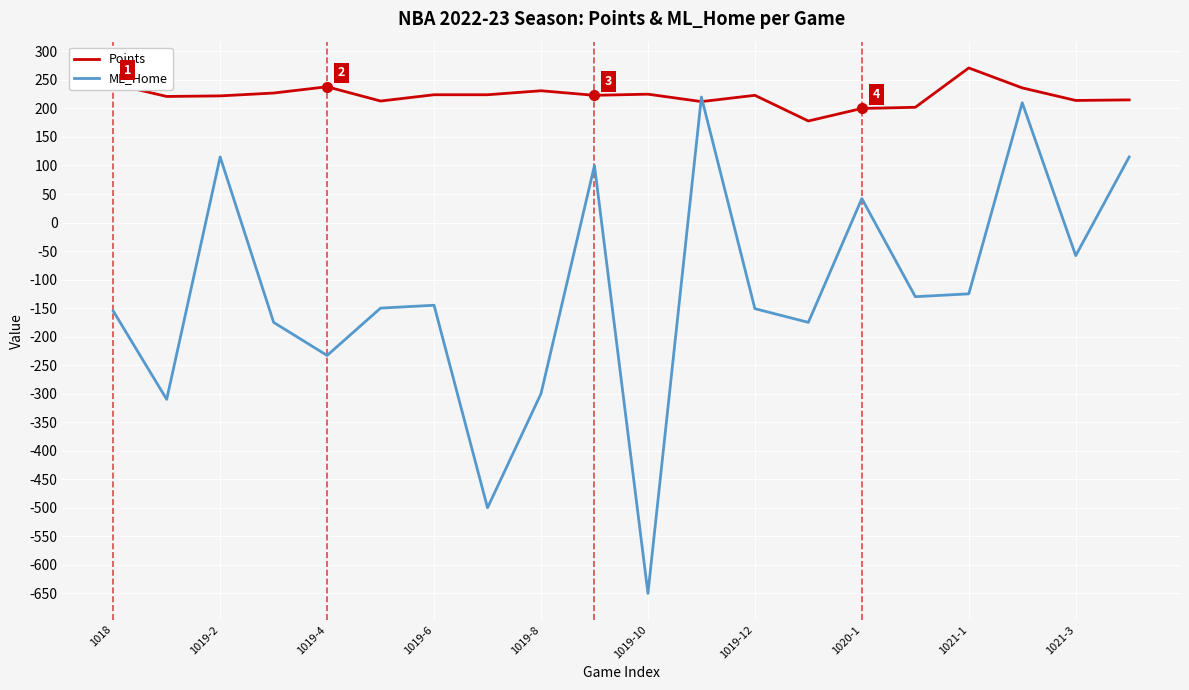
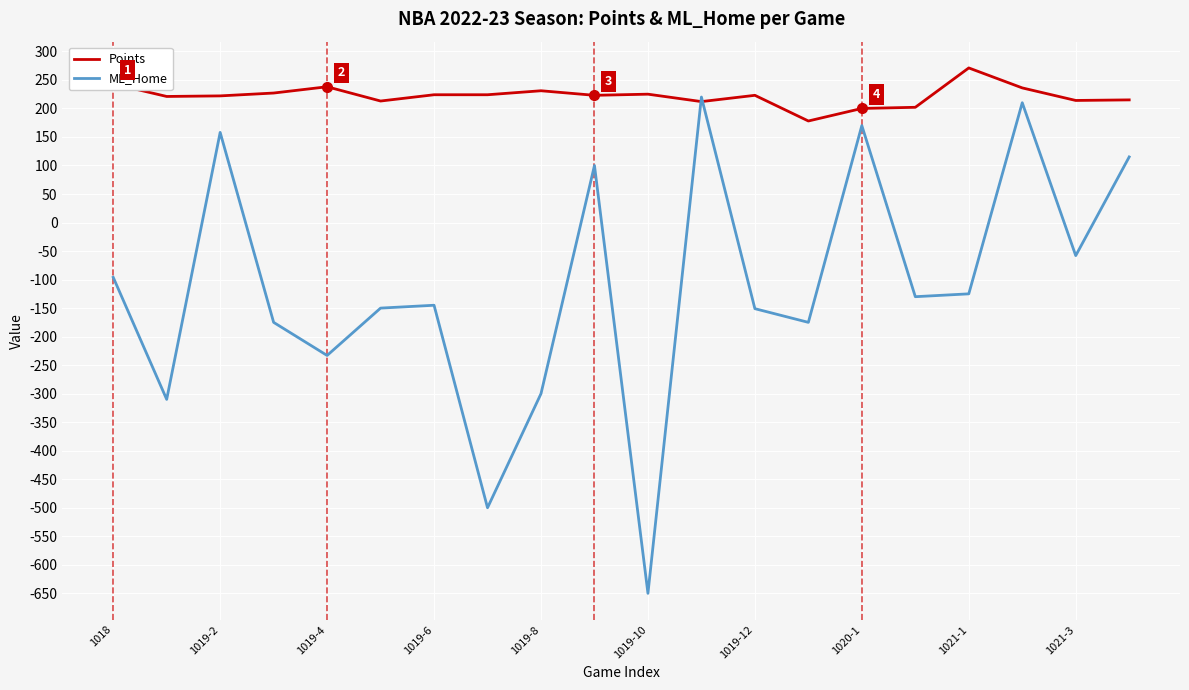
  {
    "ML_Home": {
-     "1018": -160,
-     "1019-2": 120,
+     "1018": -100,
+     "1019-2": 160,
      "1019-4": -230,
      "1019-6": -150,
      "1019-8": -300,
      "1019-10": -650,
      "1019-12": -150,
-     "1020-1": 40,
+     "1020-1": 170,
      "1021-1": -130,
      "1021-3": -60
    }
  }
